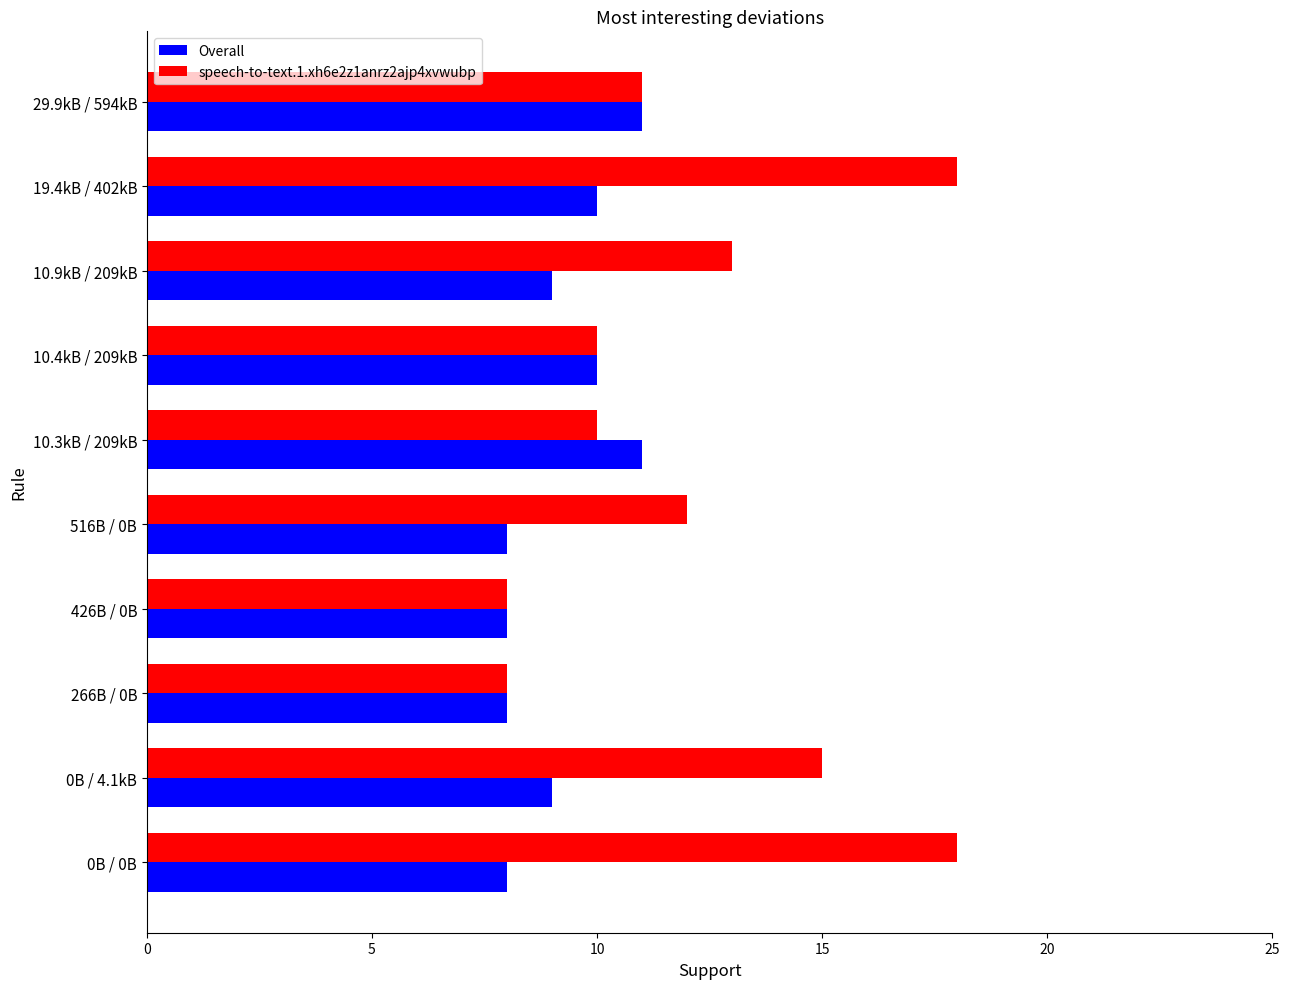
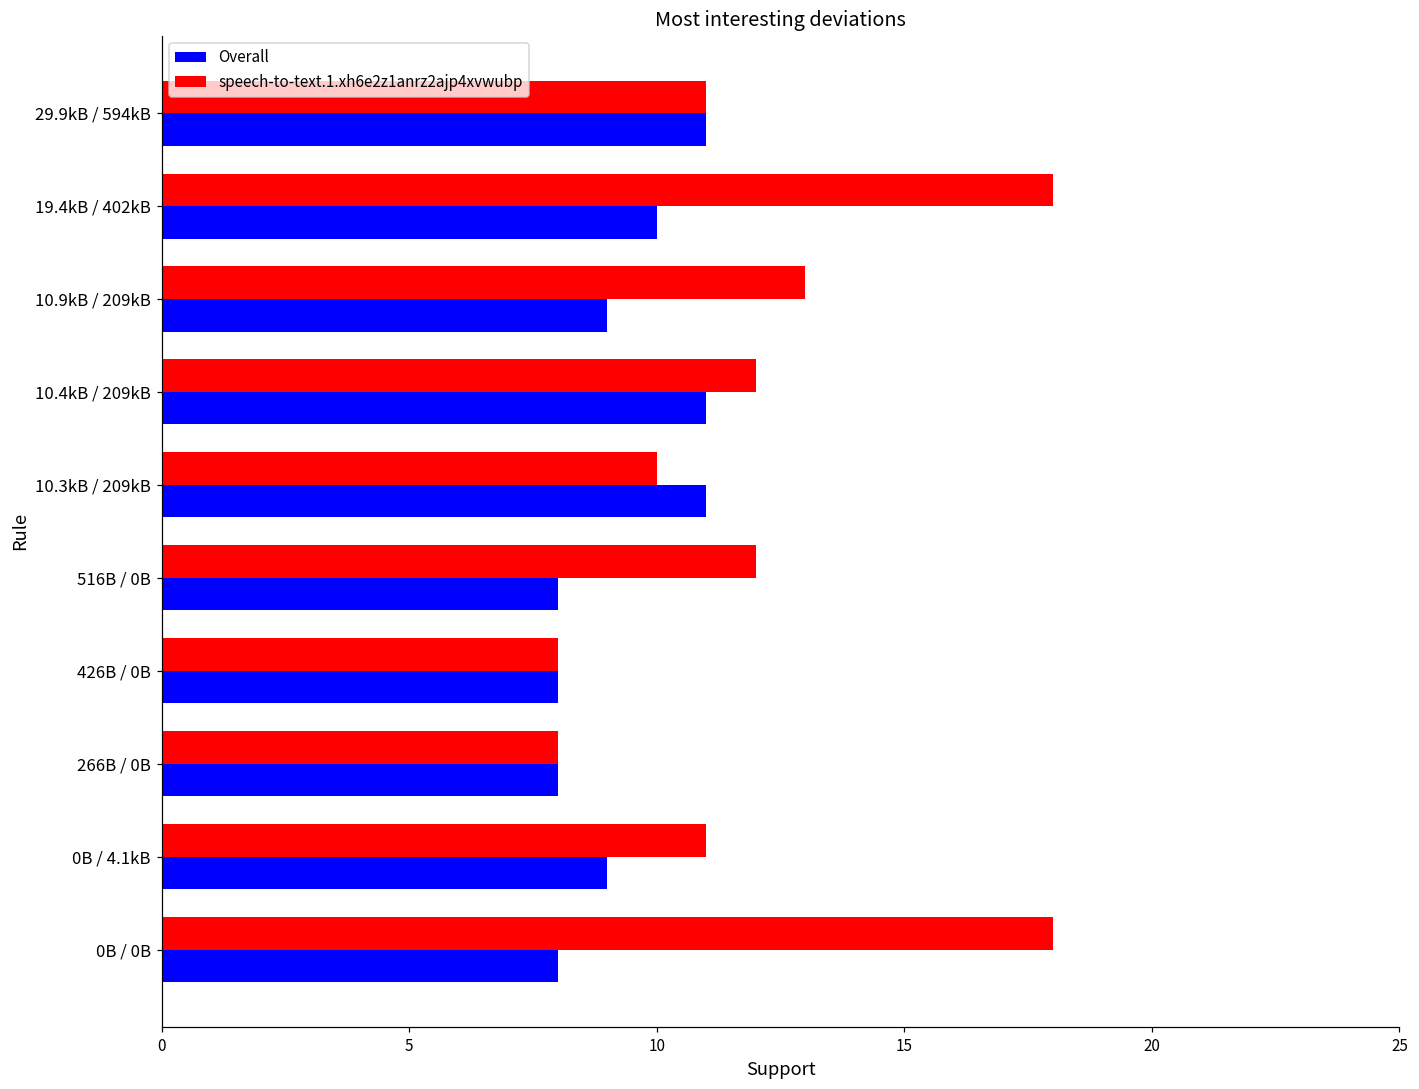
  {
    "Overall": {
      "29.9kB / 594kB": 11,
      "19.4kB / 402kB": 10,
      "10.9kB / 209kB": 9,
-     "10.4kB / 209kB": 10,
+     "10.4kB / 209kB": 11,
      "10.3kB / 209kB": 11,
      "516B / 0B": 8,
      "426B / 0B": 8,
      "266B / 0B": 8,
      "0B / 4.1kB": 9,
      "0B / 0B": 8
    },
    "speech-to-text.1.xh6e2z1anrz2ajp4xvwubp": {
      "29.9kB / 594kB": 11,
      "19.4kB / 402kB": 18,
      "10.9kB / 209kB": 13,
-     "10.4kB / 209kB": 10,
+     "10.4kB / 209kB": 12,
      "10.3kB / 209kB": 10,
      "516B / 0B": 12,
      "426B / 0B": 8,
      "266B / 0B": 8,
-     "0B / 4.1kB": 15,
+     "0B / 4.1kB": 11,
      "0B / 0B": 18
    }
  }
